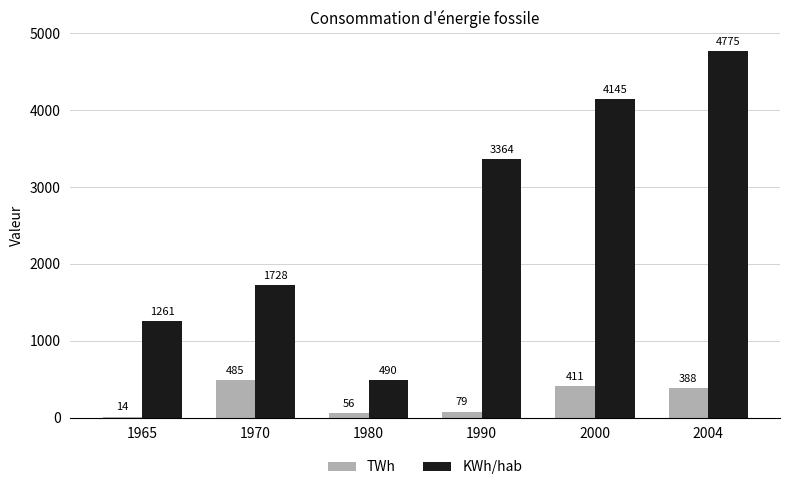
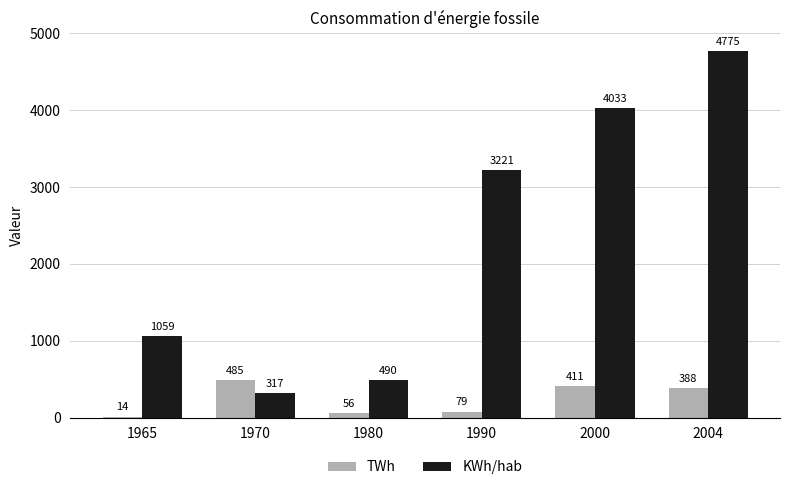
  {
    "TWh": {
      "1965": 14,
      "1970": 485,
      "1980": 56,
      "1990": 79,
      "2000": 411,
      "2004": 388
    },
    "KWh/hab": {
-     "1965": 1261,
-     "1970": 1728,
+     "1965": 1059,
+     "1970": 317,
      "1980": 490,
-     "1990": 3364,
-     "2000": 4145,
+     "1990": 3221,
+     "2000": 4033,
      "2004": 4775
    }
  }
